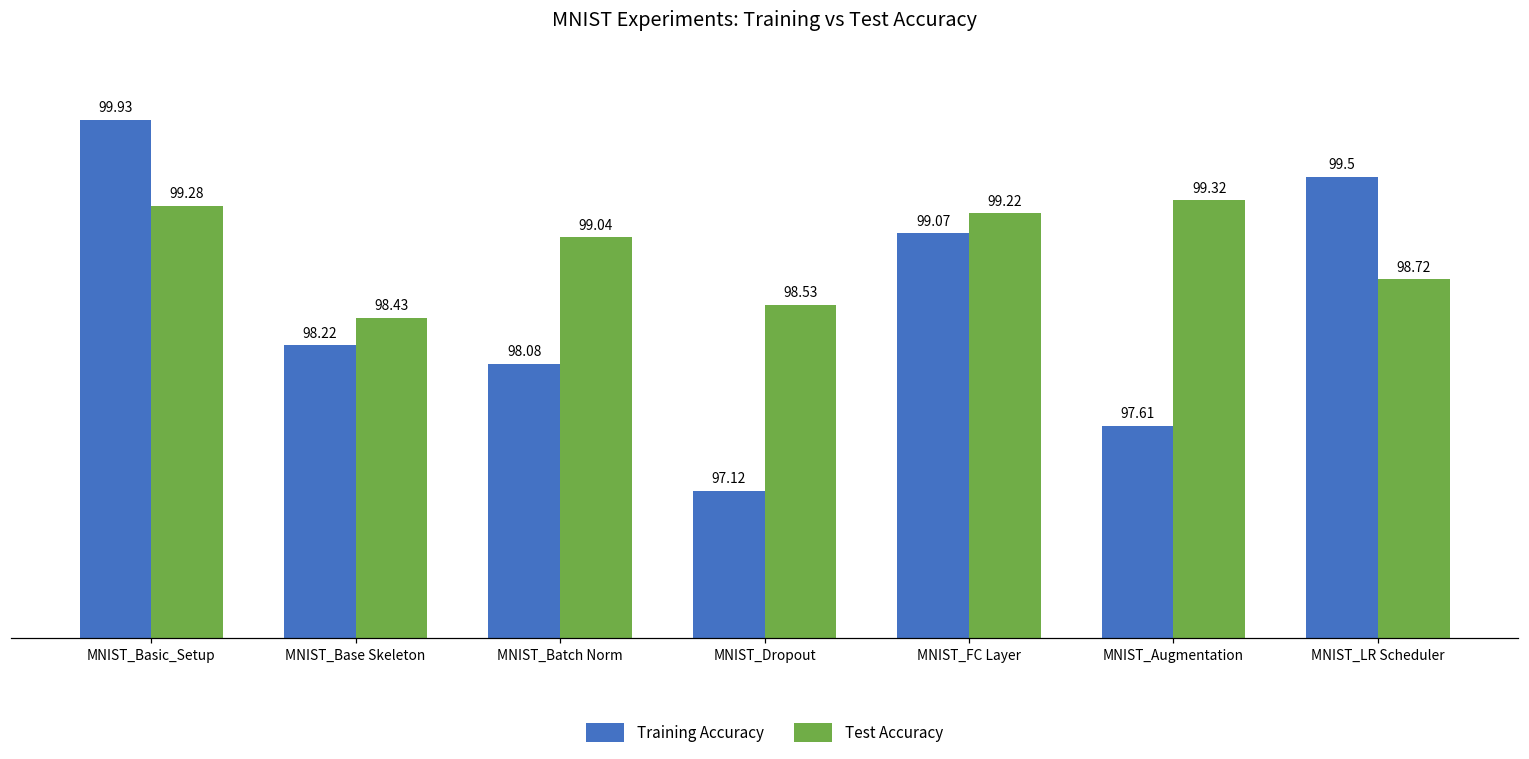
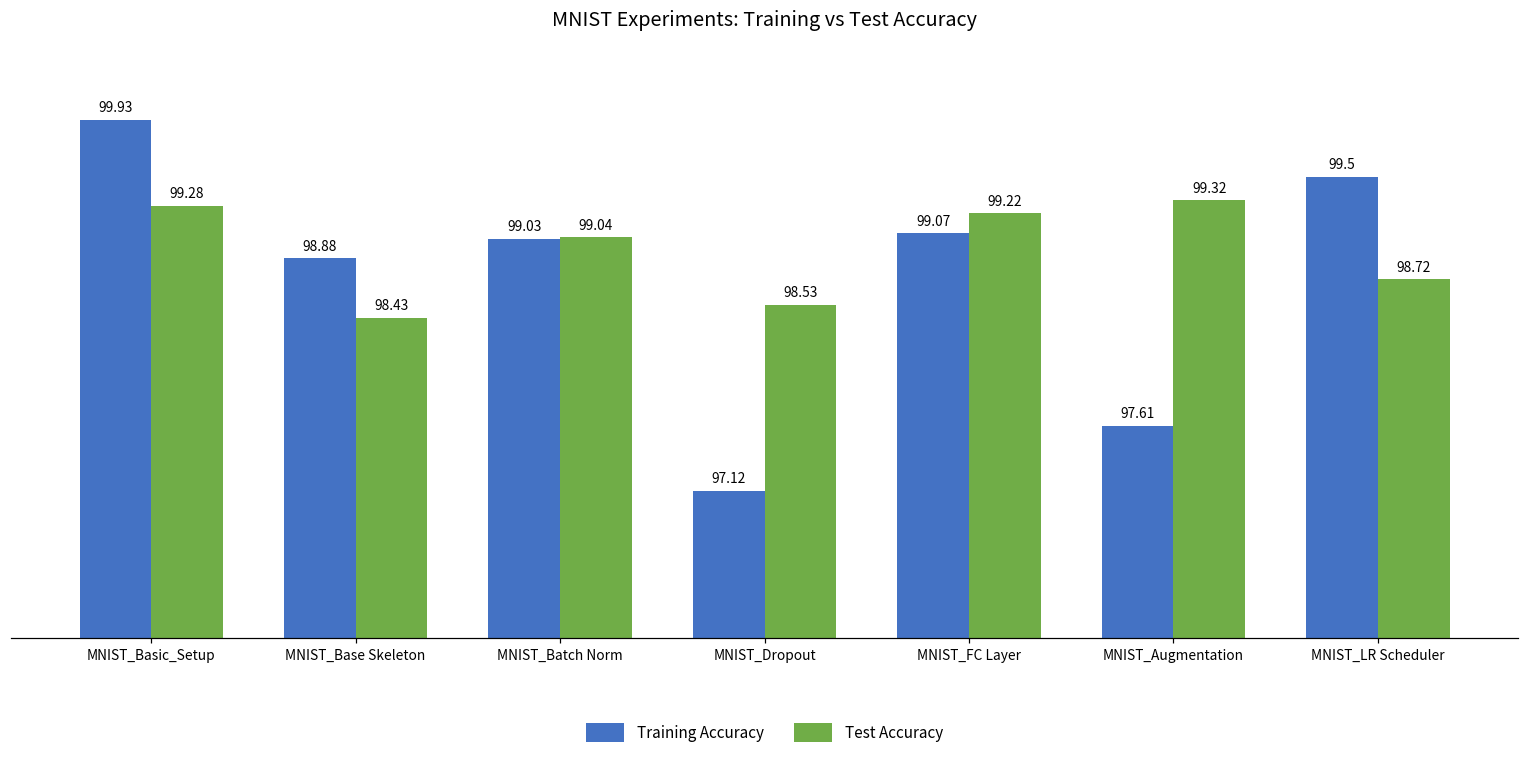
  {
    "Training Accuracy": {
      "MNIST_Basic_Setup": 99.93,
-     "MNIST_Base Skeleton": 98.22,
-     "MNIST_Batch Norm": 98.08,
+     "MNIST_Base Skeleton": 98.88,
+     "MNIST_Batch Norm": 99.03,
      "MNIST_Dropout": 97.12,
      "MNIST_FC Layer": 99.07,
      "MNIST_Augmentation": 97.61,
      "MNIST_LR Scheduler": 99.5
    },
    "Test Accuracy": {
      "MNIST_Basic_Setup": 99.28,
      "MNIST_Base Skeleton": 98.43,
      "MNIST_Batch Norm": 99.04,
      "MNIST_Dropout": 98.53,
      "MNIST_FC Layer": 99.22,
      "MNIST_Augmentation": 99.32,
      "MNIST_LR Scheduler": 98.72
    }
  }
